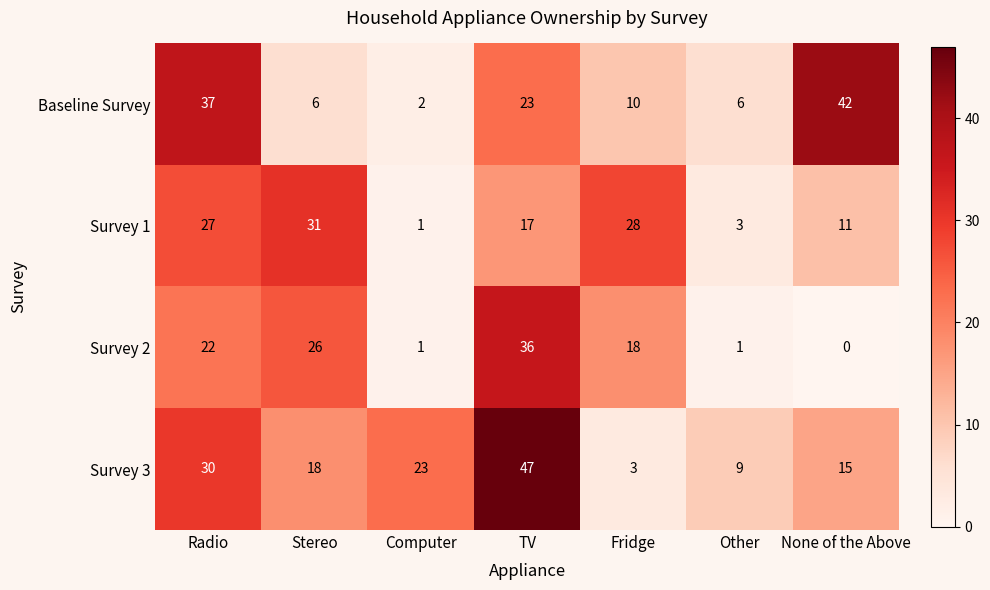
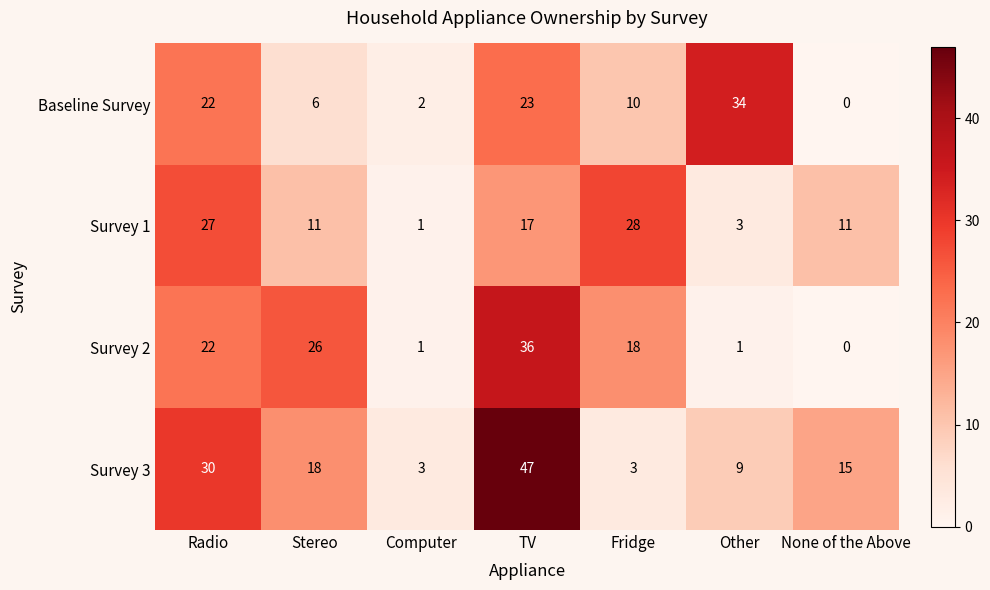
  {
    "Baseline Survey": {
-     "Radio": 37,
+     "Radio": 22,
      "Stereo": 6,
      "Computer": 2,
      "TV": 23,
      "Fridge": 10,
-     "Other": 6,
-     "None of the Above": 42
+     "Other": 34,
+     "None of the Above": 0
    },
    "Survey 1": {
      "Radio": 27,
-     "Stereo": 31,
+     "Stereo": 11,
      "Computer": 1,
      "TV": 17,
      "Fridge": 28,
      "Other": 3,
      "None of the Above": 11
    },
    "Survey 2": {
      "Radio": 22,
      "Stereo": 26,
      "Computer": 1,
      "TV": 36,
      "Fridge": 18,
      "Other": 1,
      "None of the Above": 0
    },
    "Survey 3": {
      "Radio": 30,
      "Stereo": 18,
-     "Computer": 23,
+     "Computer": 3,
      "TV": 47,
      "Fridge": 3,
      "Other": 9,
      "None of the Above": 15
    }
  }
